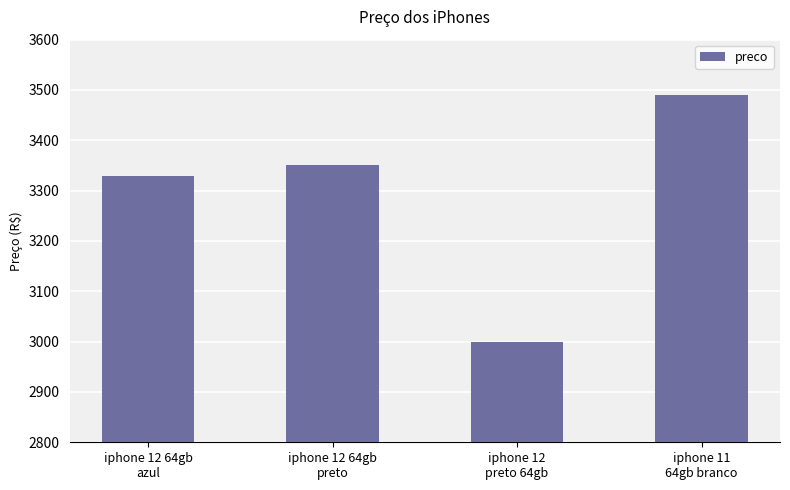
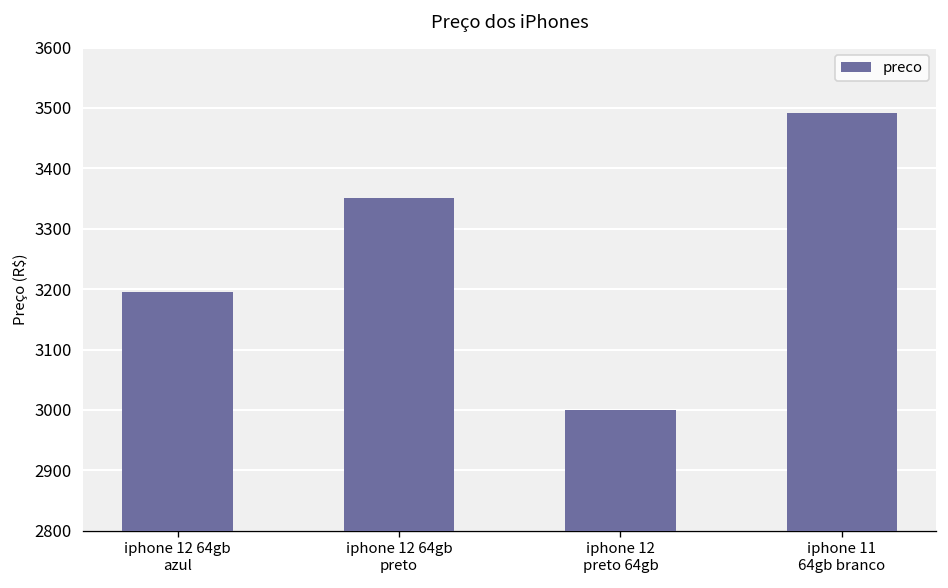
  {
-   "iphone 12 64gb azul": 3330,
+   "iphone 12 64gb azul": 3200,
    "iphone 12 64gb preto": 3350,
    "iphone 12 preto 64gb": 3000,
    "iphone 11 64gb branco": 3490
  }
